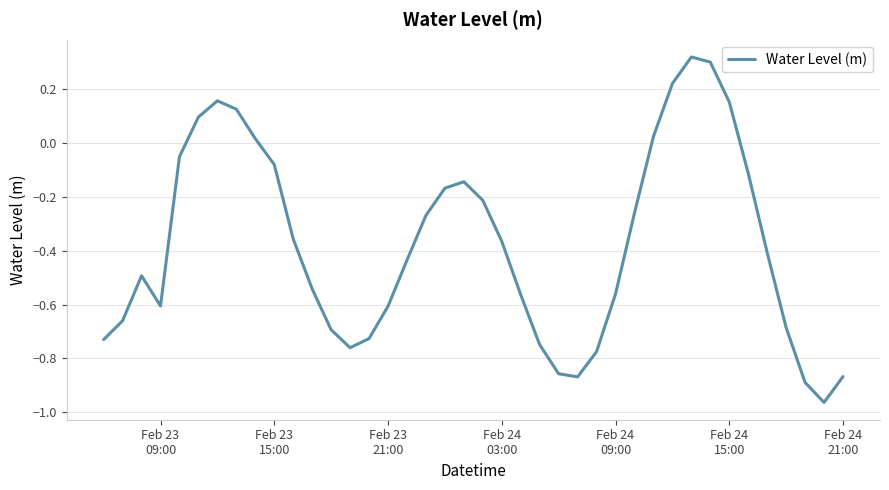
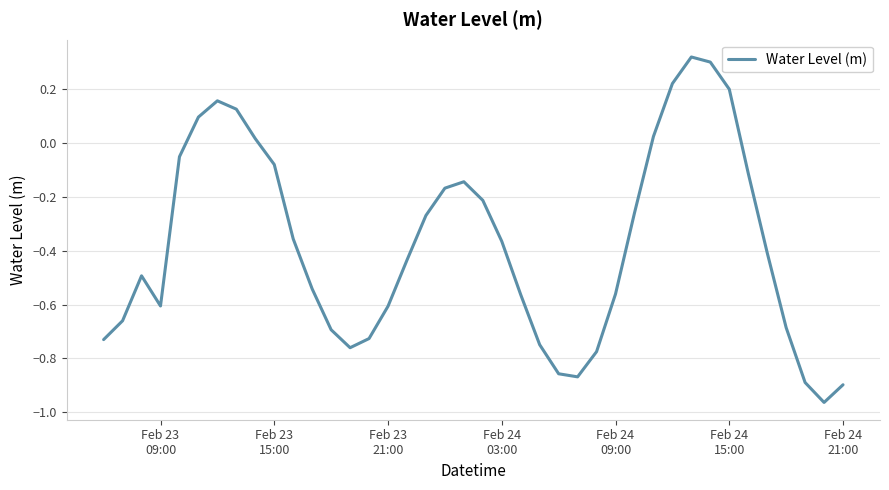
  {
    "Feb 23 09:00": -0.61,
    "Feb 23 15:00": -0.08,
    "Feb 23 21:00": -0.61,
    "Feb 24 03:00": -0.37,
    "Feb 24 09:00": -0.56,
-   "Feb 24 15:00": 0.15,
-   "Feb 24 21:00": -0.87
+   "Feb 24 15:00": 0.20,
+   "Feb 24 21:00": -0.90
  }
